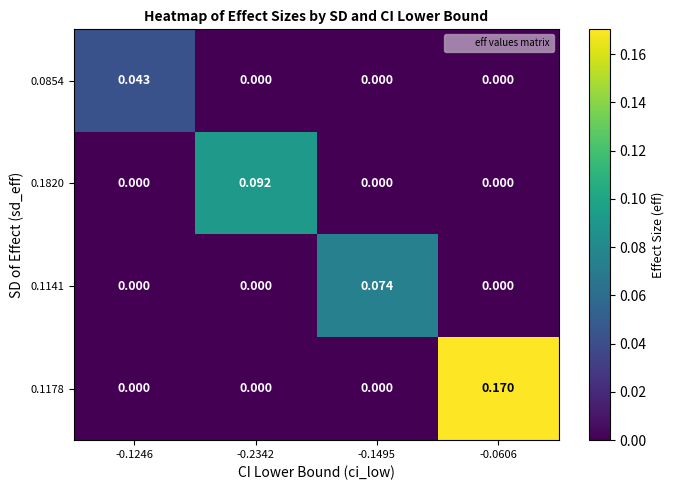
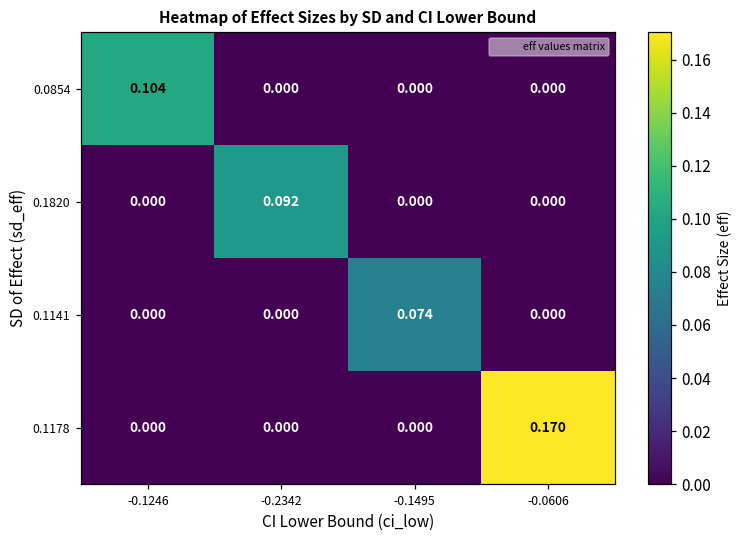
  {
    "0.0854": {
-     "-0.1246": 0.043,
+     "-0.1246": 0.104,
      "-0.2342": 0.000,
      "-0.1495": 0.000,
      "-0.0606": 0.000
    },
    "0.1820": {
      "-0.1246": 0.000,
      "-0.2342": 0.092,
      "-0.1495": 0.000,
      "-0.0606": 0.000
    },
    "0.1141": {
      "-0.1246": 0.000,
      "-0.2342": 0.000,
      "-0.1495": 0.074,
      "-0.0606": 0.000
    },
    "0.1178": {
      "-0.1246": 0.000,
      "-0.2342": 0.000,
      "-0.1495": 0.000,
      "-0.0606": 0.170
    }
  }
